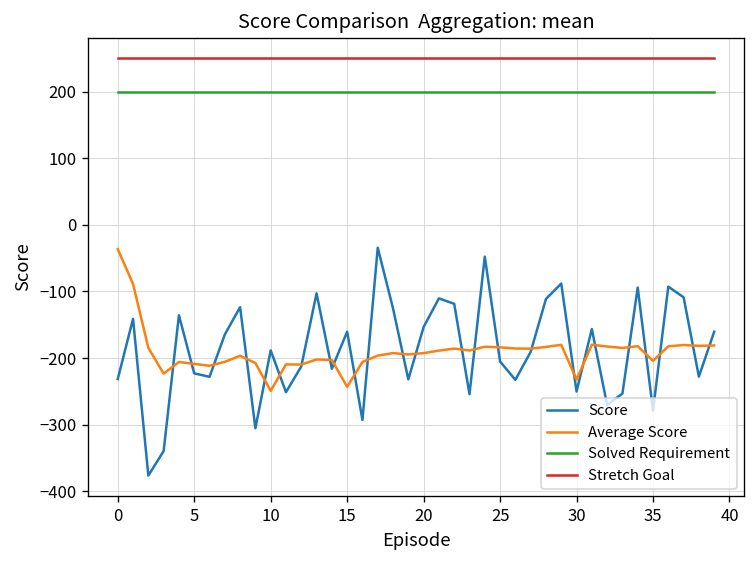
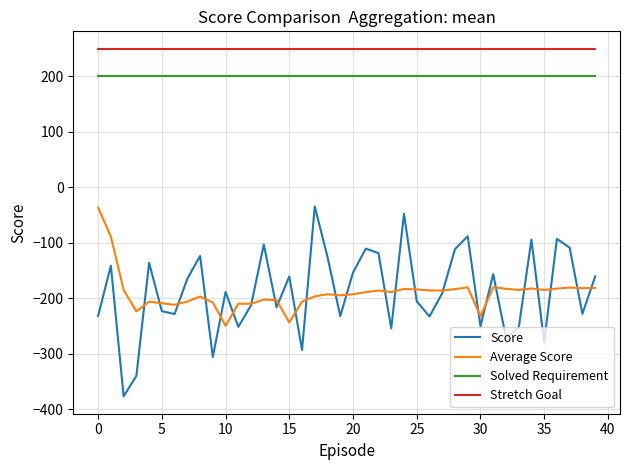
  {
    "Score": {
      "0": -230,
      "5": -220,
      "10": -190,
      "15": -160,
      "20": -150,
      "25": -210,
      "30": -250
    },
    "Average Score": {
      "0": -40,
      "5": -210,
      "10": -250,
      "15": -240,
      "20": -190,
      "25": -180,
      "30": -230,
-     "35": -200
+     "35": -180
    },
    "Solved Requirement": {
      "0": 200,
      "5": 200,
      "10": 200,
      "15": 200,
      "20": 200,
      "25": 200,
      "30": 200,
      "35": 200
    },
    "Stretch Goal": {
      "0": 250,
      "5": 250,
      "10": 250,
      "15": 250,
      "20": 250,
      "25": 250,
      "30": 250,
      "35": 250
    }
  }
